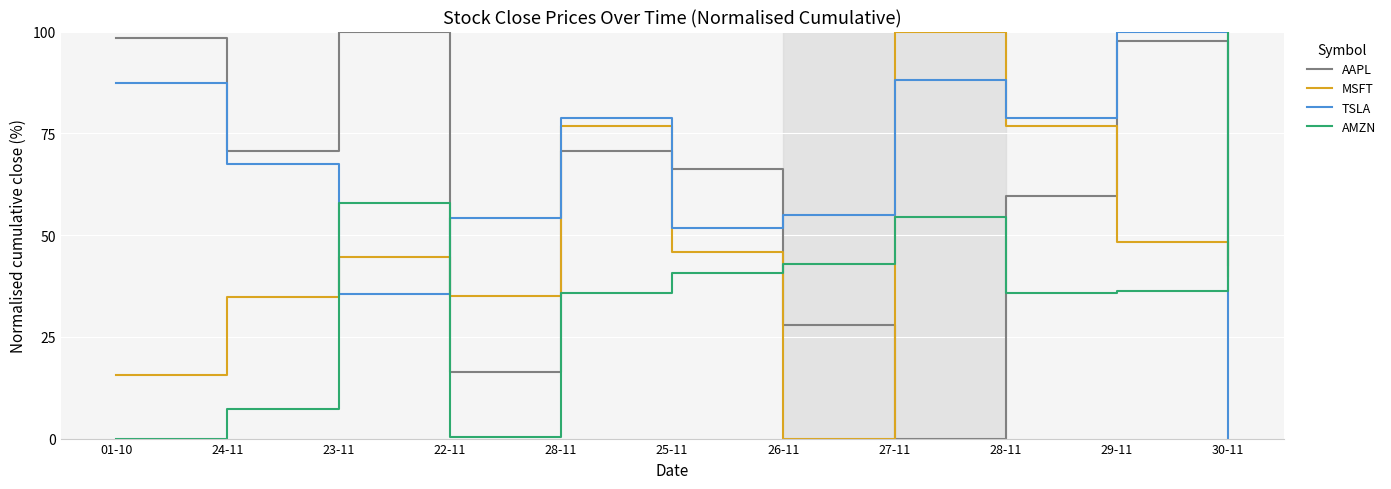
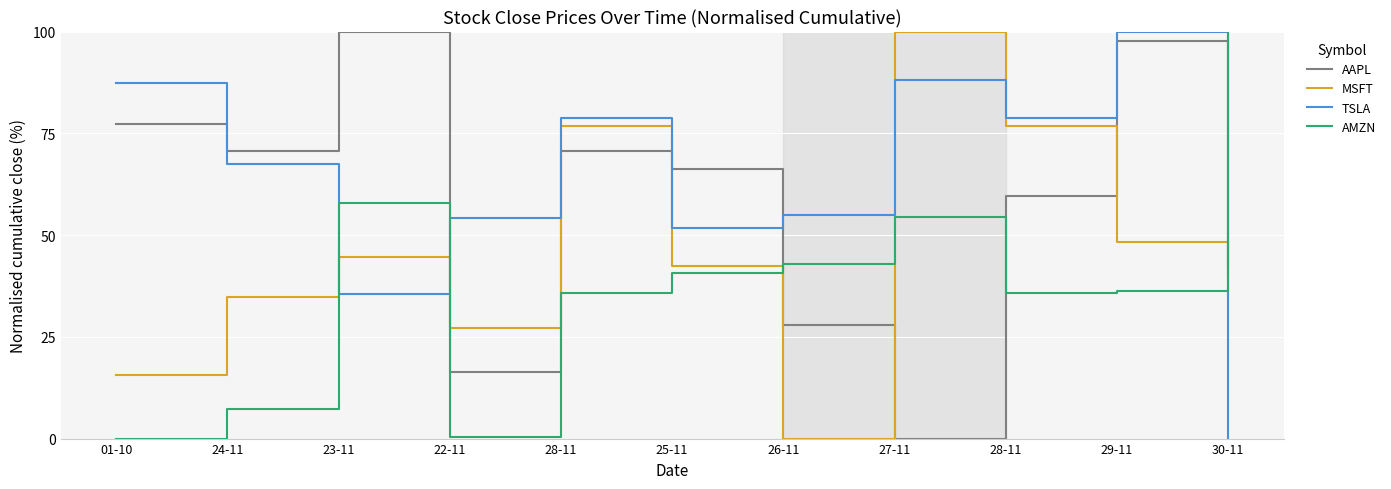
  {
    "AAPL": {
-     "01-10": 99,
+     "01-10": 77,
      "24-11": 71,
      "23-11": 100,
      "22-11": 16,
      "25-11": 66,
      "26-11": 28,
      "27-11": 0,
      "29-11": 98,
      "30-11": 43
    },
    "MSFT": {
      "01-10": 16,
      "24-11": 35,
      "23-11": 45,
-     "22-11": 35,
-     "25-11": 46,
+     "22-11": 27,
+     "25-11": 42,
      "26-11": 0,
      "27-11": 100,
      "29-11": 48,
      "30-11": 40
    },
    "TSLA": {
      "01-10": 87,
      "24-11": 68,
      "23-11": 35,
      "22-11": 54,
      "25-11": 52,
      "26-11": 55,
      "27-11": 88,
      "29-11": 100,
      "30-11": 0
    },
    "AMZN": {
      "01-10": 0,
      "24-11": 7,
      "23-11": 58,
      "22-11": 0,
      "25-11": 41,
      "26-11": 43,
      "27-11": 55,
      "29-11": 36,
      "30-11": 100
    }
  }
